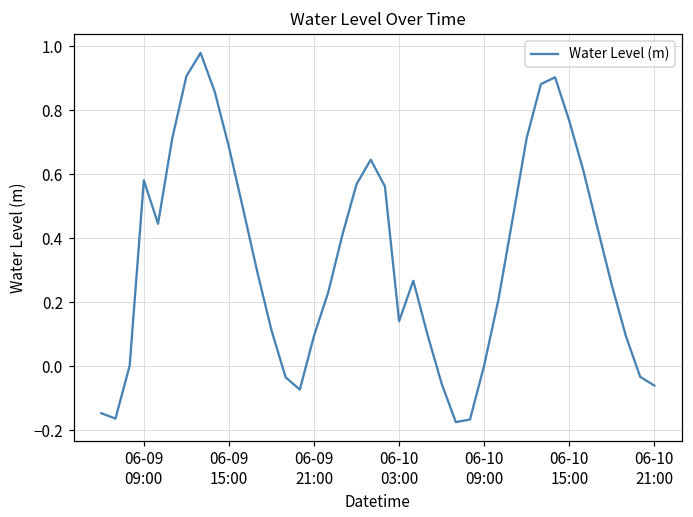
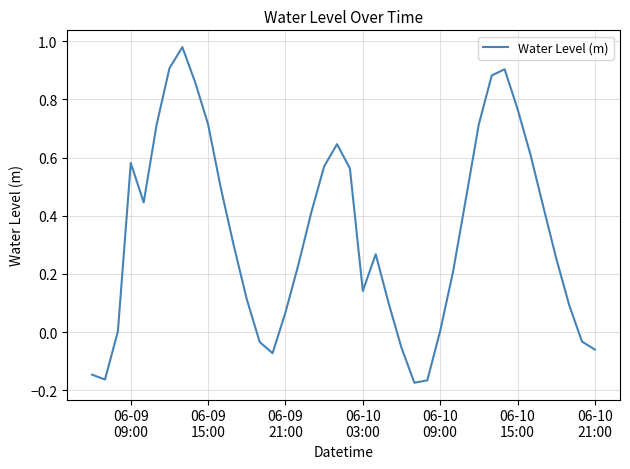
  {
    "06-09 09:00": 0.58,
-   "06-09 15:00": 0.69,
-   "06-09 21:00": 0.10,
+   "06-09 15:00": 0.71,
+   "06-09 21:00": 0.07,
    "06-10 03:00": 0.14,
    "06-10 09:00": 0.00,
    "06-10 15:00": 0.77,
    "06-10 21:00": -0.06
  }
